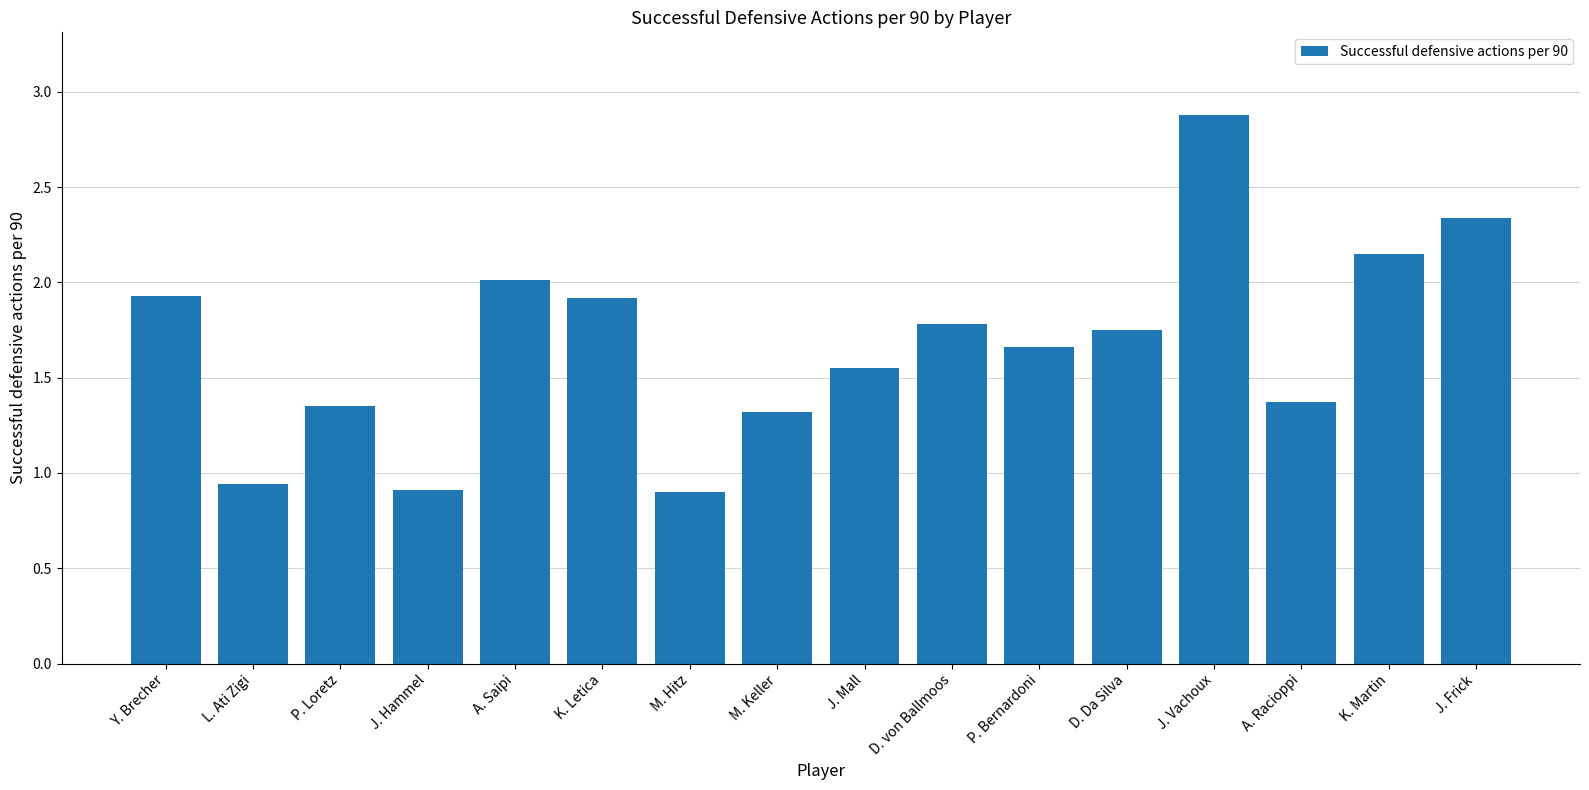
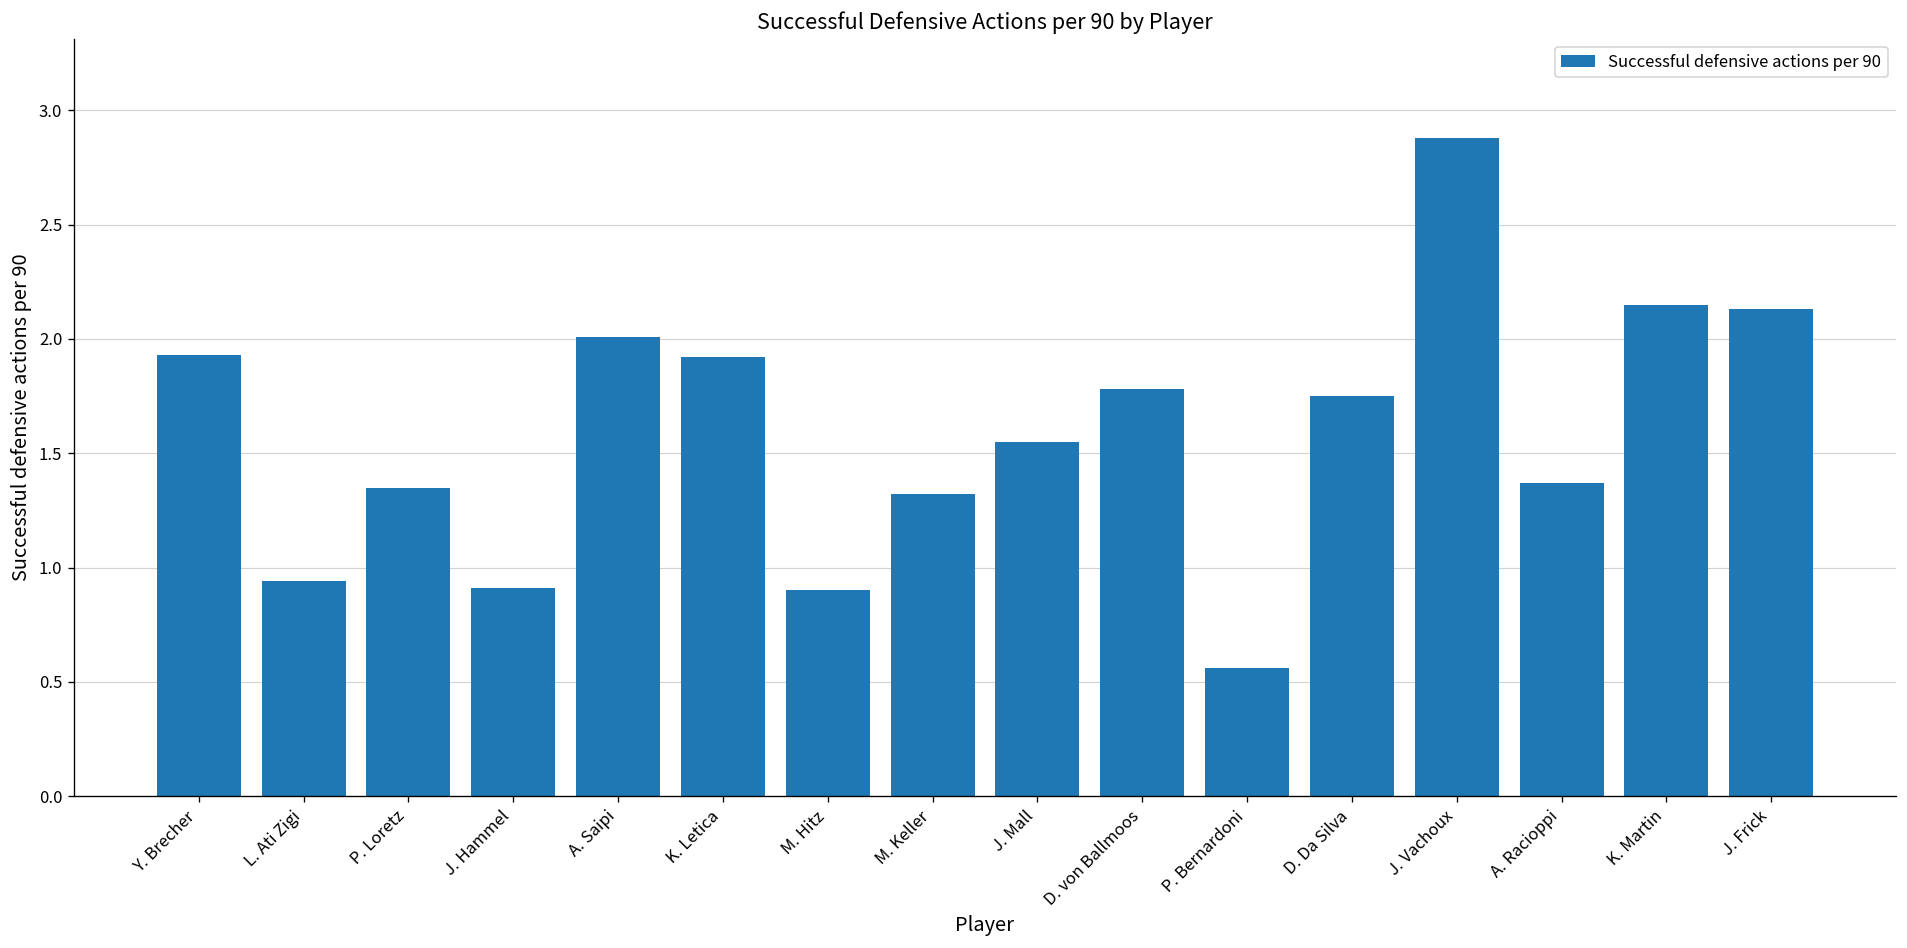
  {
    "Y. Brecher": 1.93,
    "L. Ati Zigi": 0.94,
    "P. Loretz": 1.35,
    "J. Hammel": 0.91,
    "A. Saipi": 2.01,
    "K. Letica": 1.92,
    "M. Hitz": 0.90,
    "M. Keller": 1.32,
    "J. Mall": 1.55,
    "D. von Ballmoos": 1.78,
-   "P. Bernardoni": 1.66,
+   "P. Bernardoni": 0.56,
    "D. Da Silva": 1.75,
    "J. Vachoux": 2.88,
    "A. Racioppi": 1.37,
    "K. Martin": 2.15,
-   "J. Frick": 2.34
+   "J. Frick": 2.13
  }
